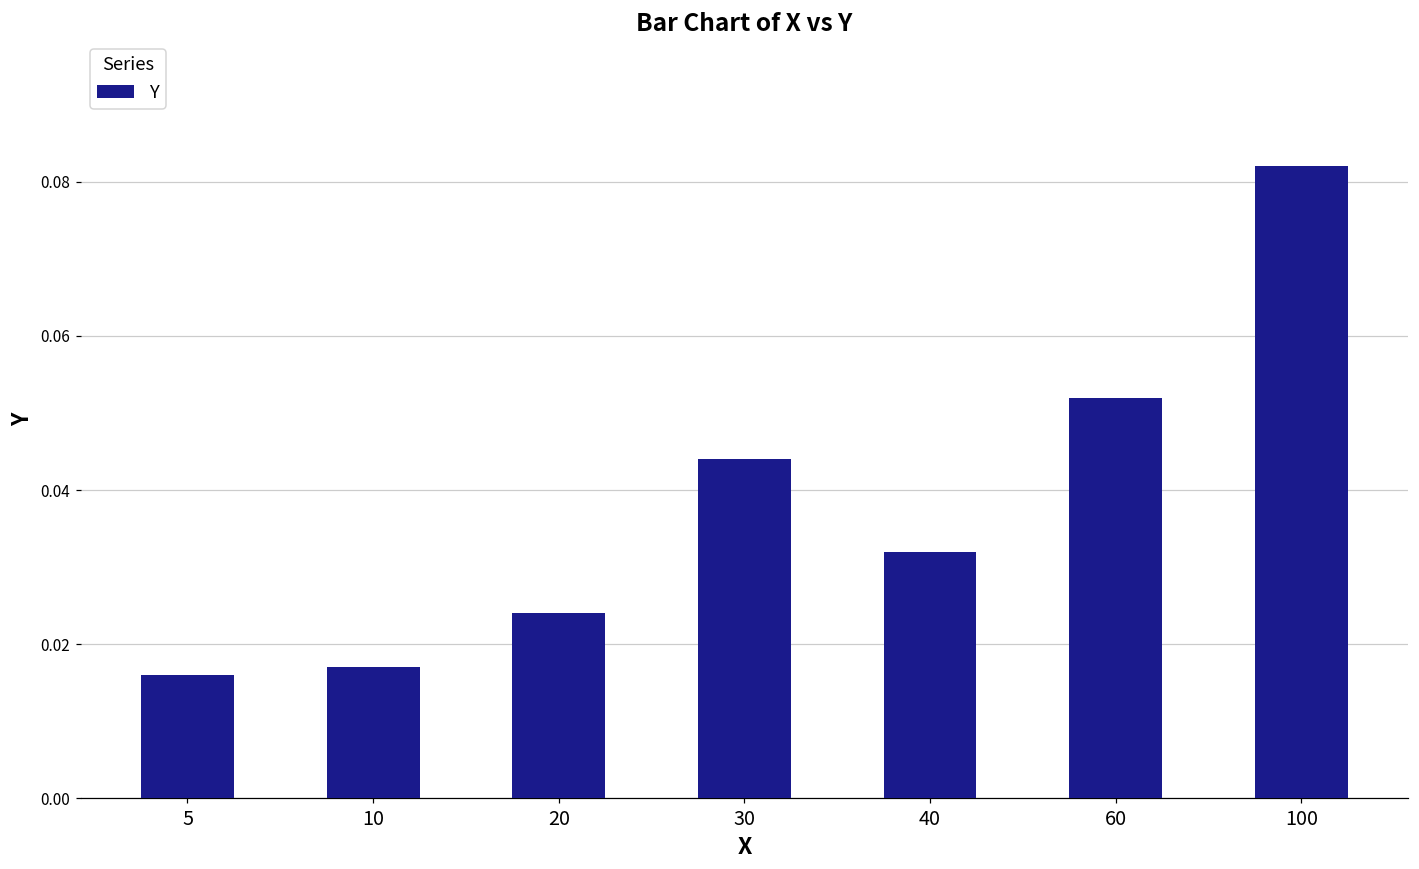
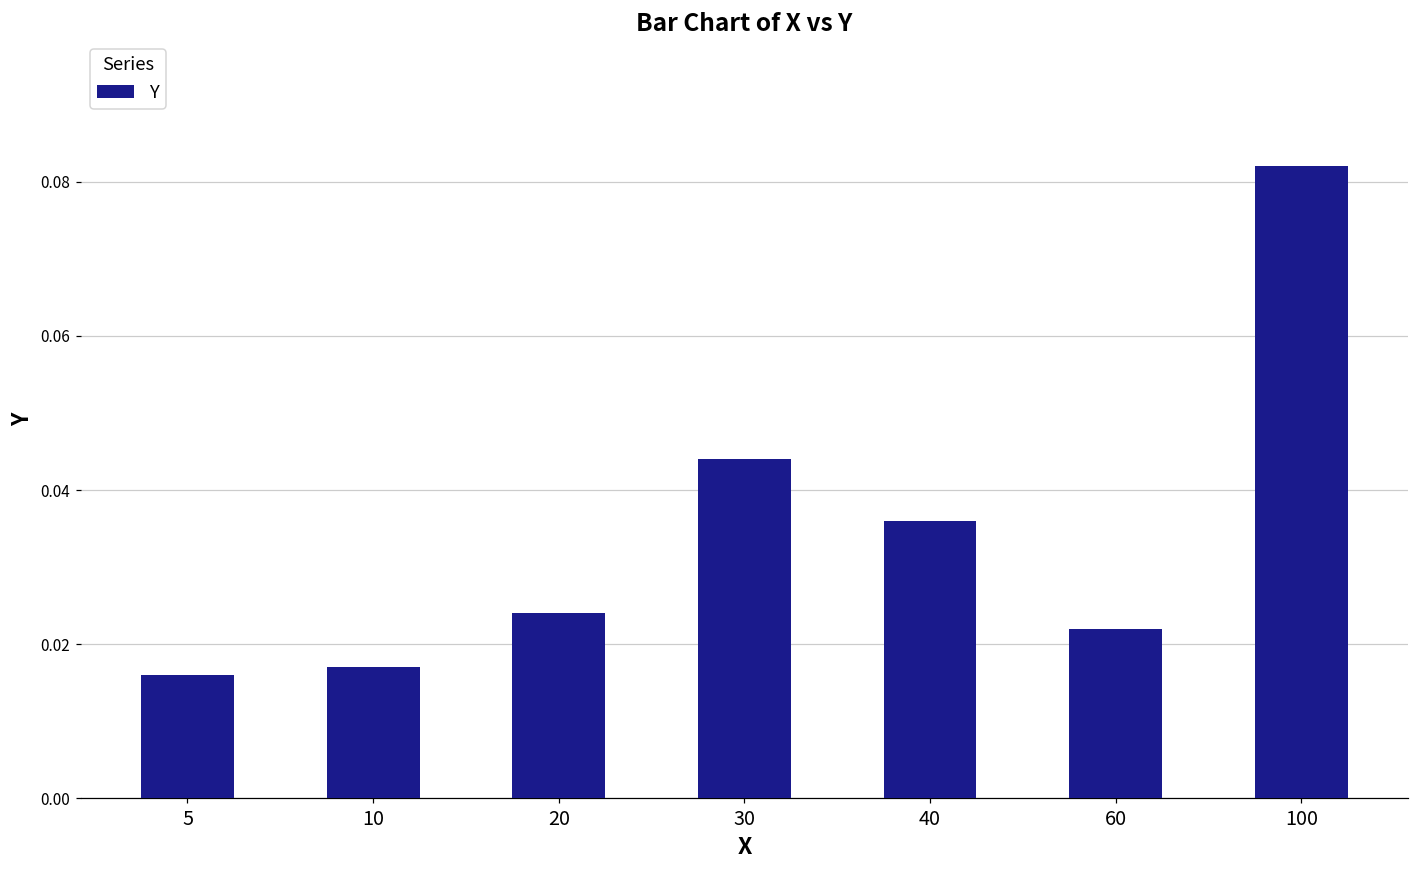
  {
    "5": 0.016,
    "10": 0.017,
    "20": 0.024,
    "30": 0.044,
-   "40": 0.032,
-   "60": 0.052,
+   "40": 0.036,
+   "60": 0.022,
    "100": 0.082
  }
